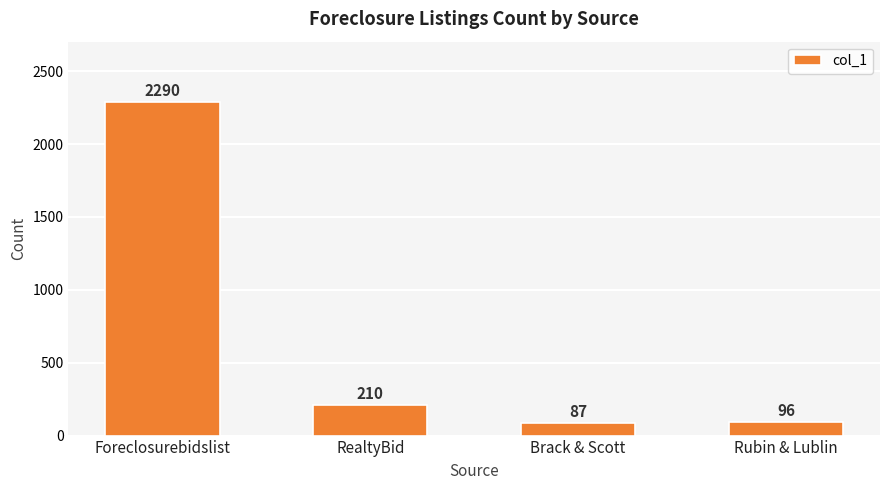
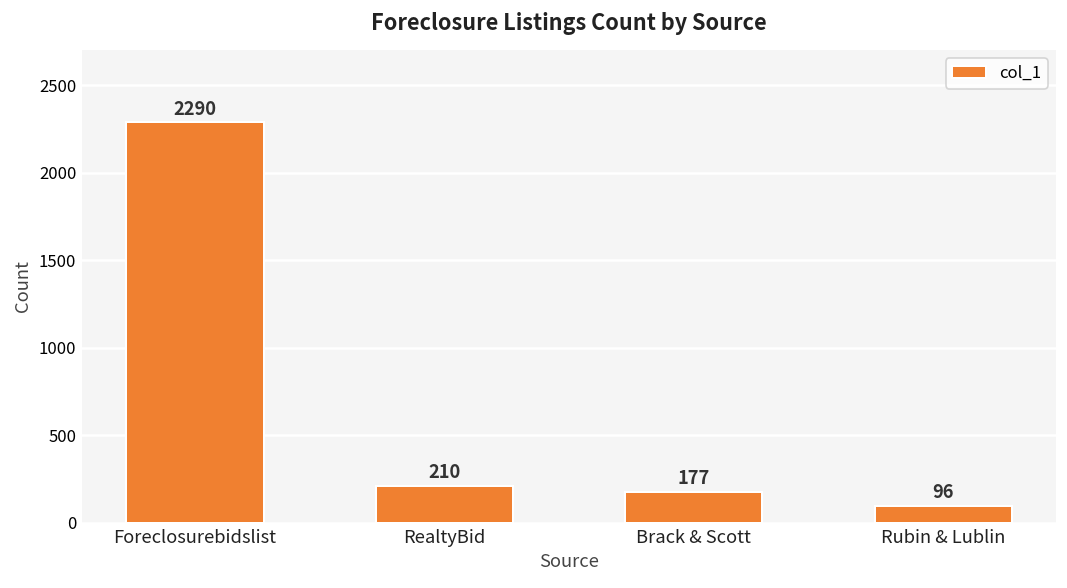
  {
    "Foreclosurebidslist": 2290,
    "RealtyBid": 210,
-   "Brack & Scott": 87,
+   "Brack & Scott": 177,
    "Rubin & Lublin": 96
  }
